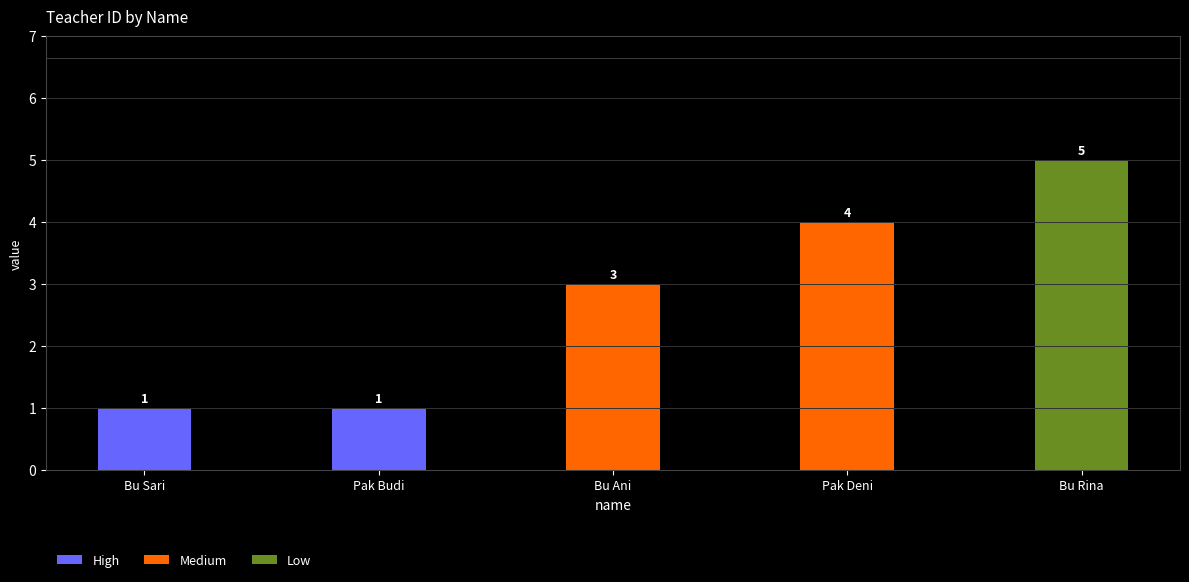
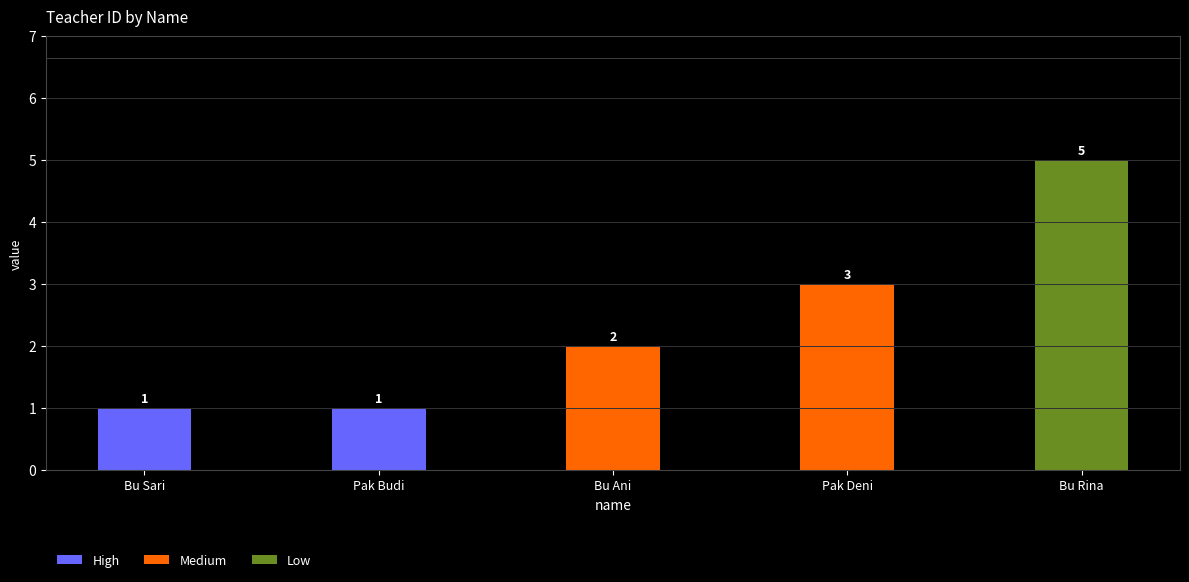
  {
    "Bu Sari": 1,
    "Pak Budi": 1,
-   "Bu Ani": 3,
-   "Pak Deni": 4,
+   "Bu Ani": 2,
+   "Pak Deni": 3,
    "Bu Rina": 5
  }
